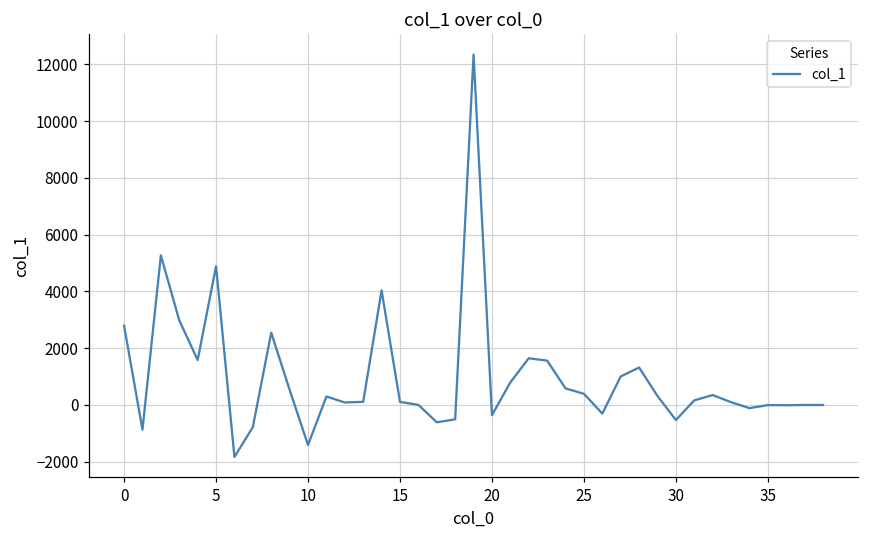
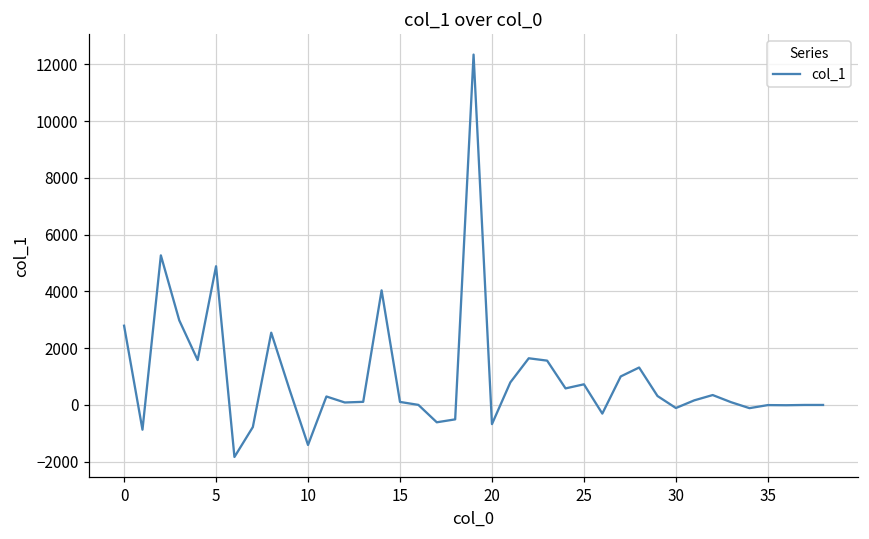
  {
    "0": 2800,
    "5": 4900,
    "10": -1400,
    "15": 100,
-   "20": -400,
-   "25": 400,
-   "30": -500,
+   "20": -700,
+   "25": 700,
+   "30": -100,
    "35": 0
  }
